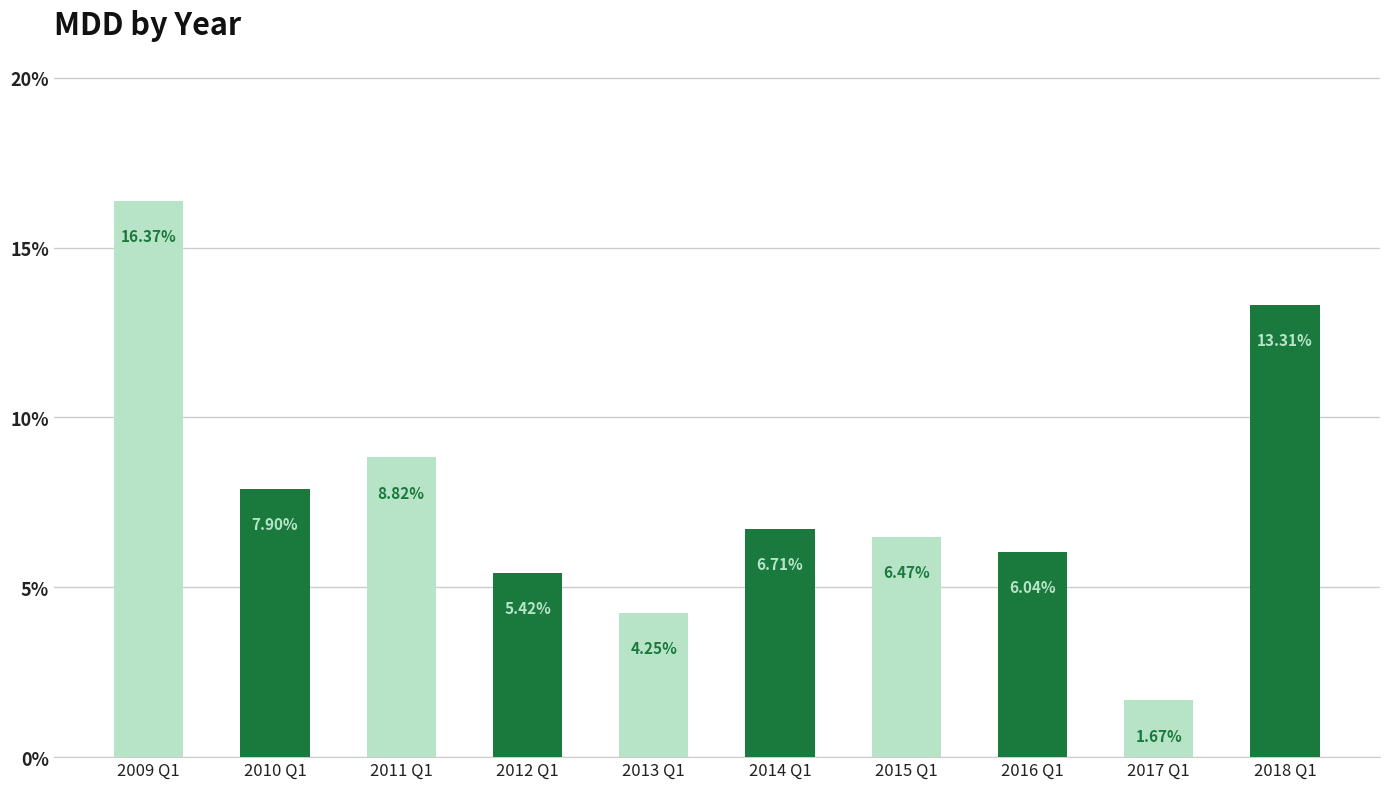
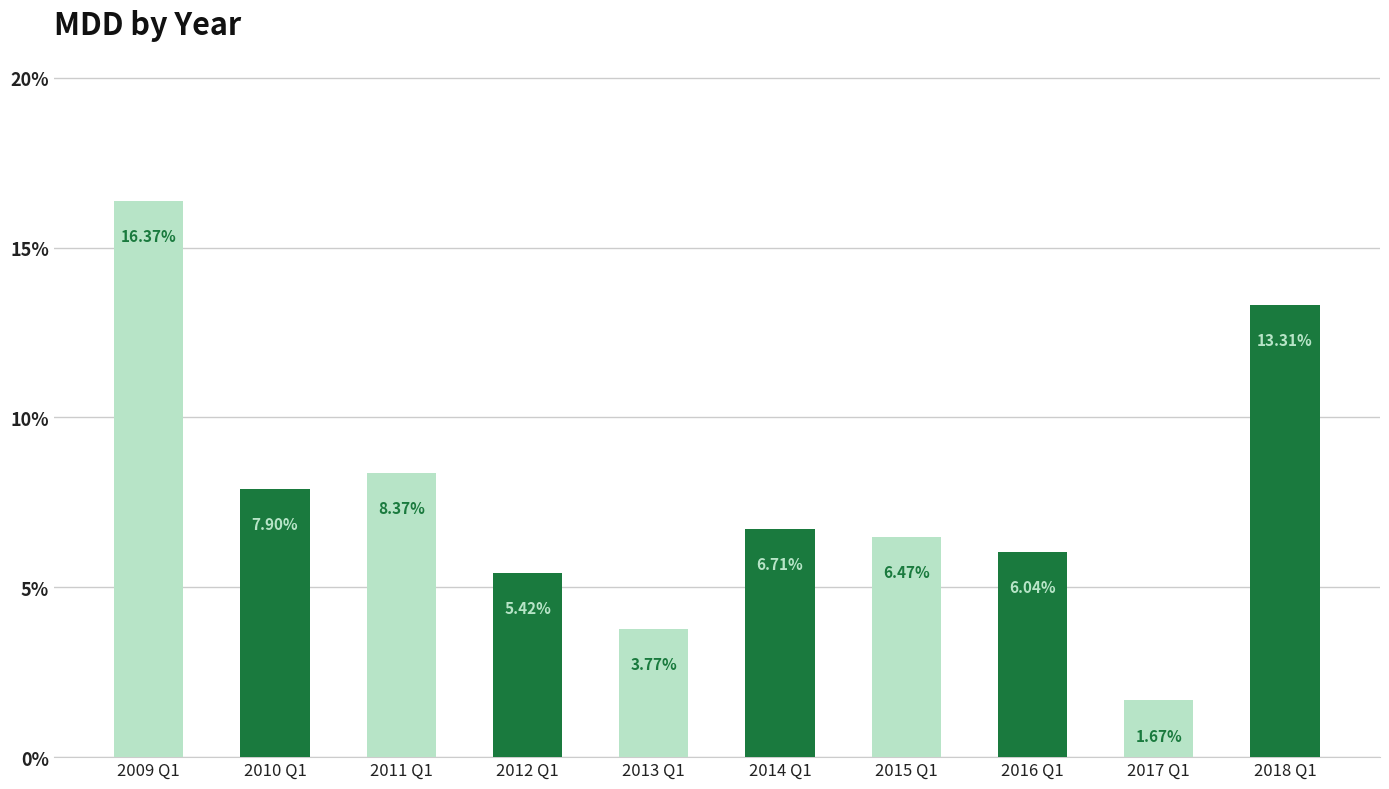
  {
    "2009 Q1": "16.37%",
    "2010 Q1": "7.90%",
-   "2011 Q1": "8.82%",
+   "2011 Q1": "8.37%",
    "2012 Q1": "5.42%",
-   "2013 Q1": "4.25%",
+   "2013 Q1": "3.77%",
    "2014 Q1": "6.71%",
    "2015 Q1": "6.47%",
    "2016 Q1": "6.04%",
    "2017 Q1": "1.67%",
    "2018 Q1": "13.31%"
  }
